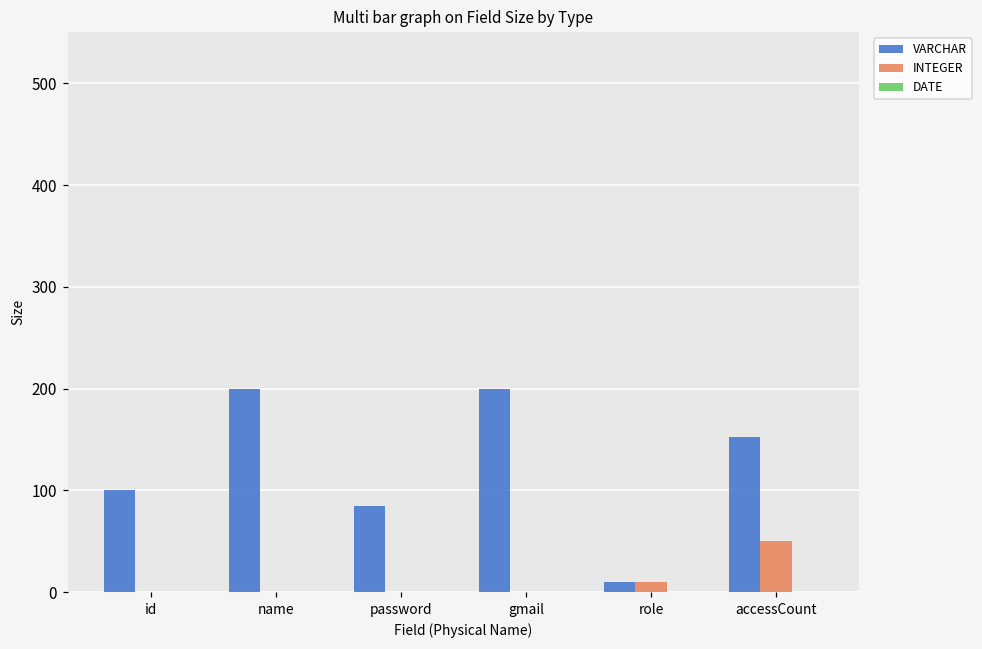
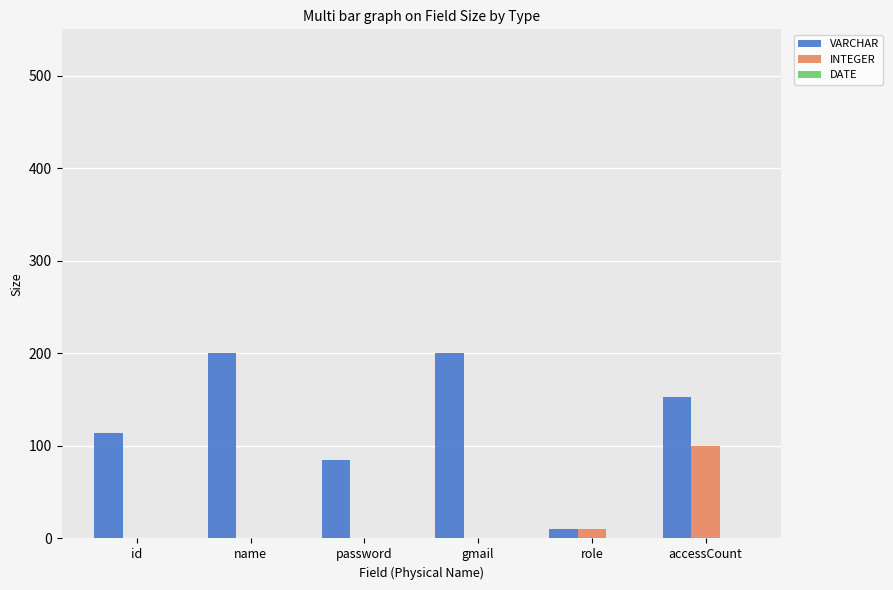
  {
    "VARCHAR": {
-     "id": 100,
+     "id": 110,
      "name": 200,
      "password": 90,
      "gmail": 200,
      "role": 10,
      "accessCount": 150
    },
    "INTEGER": {
      "id": 0,
      "name": 0,
      "password": 0,
      "gmail": 0,
      "role": 10,
-     "accessCount": 50
+     "accessCount": 100
    },
    "DATE": {
      "id": 0,
      "name": 0,
      "password": 0,
      "gmail": 0,
      "role": 0,
      "accessCount": 0
    }
  }
